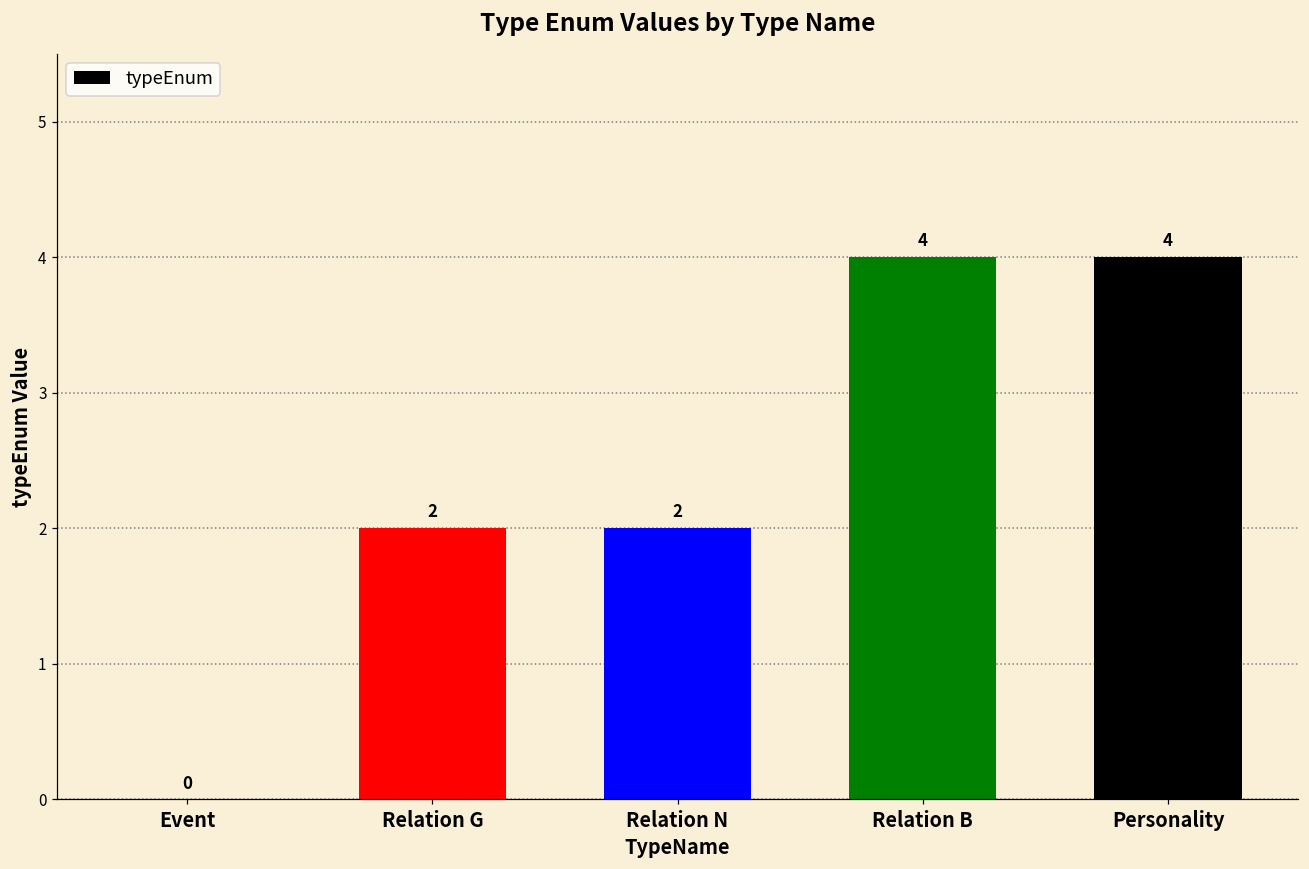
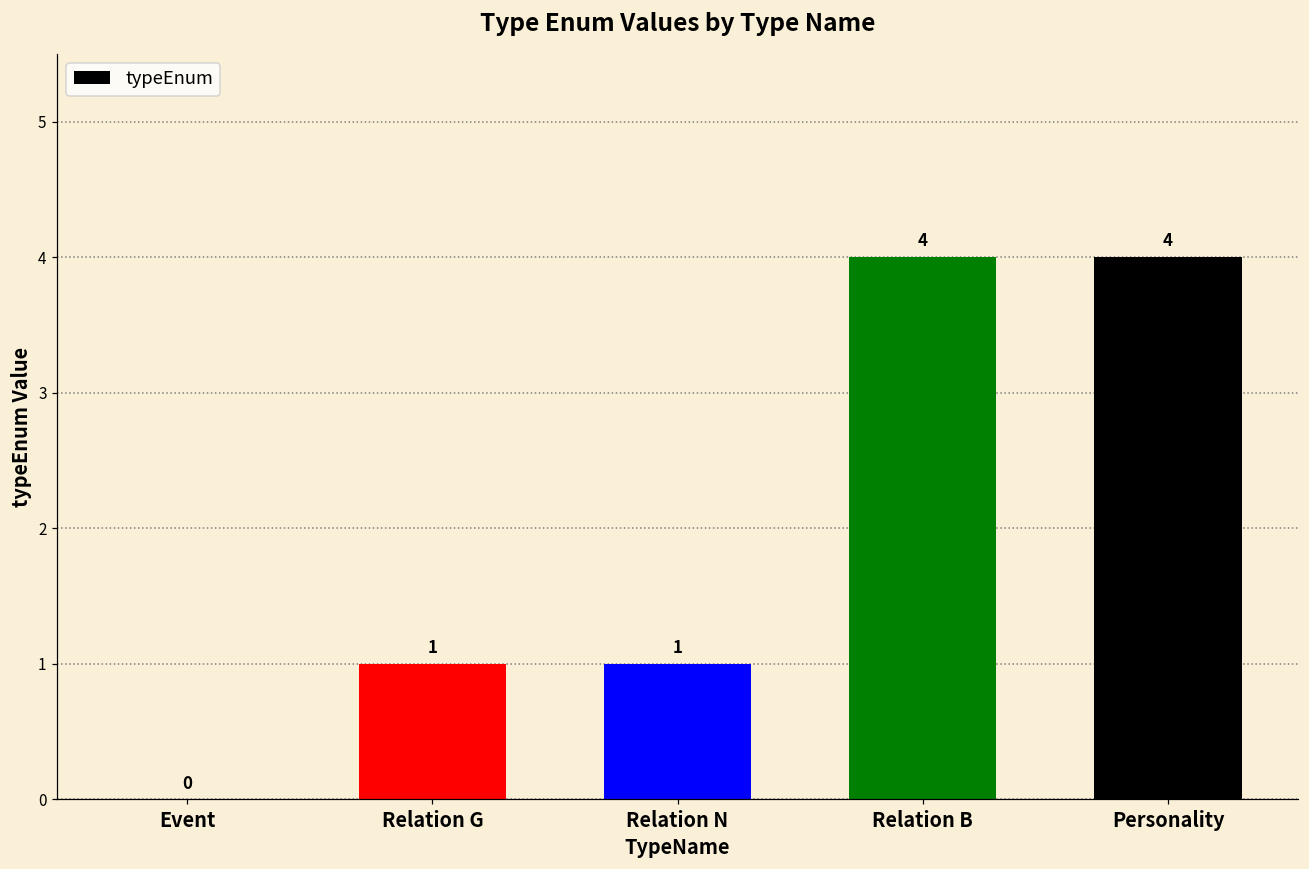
  {
    "Event": 0,
-   "Relation G": 2,
-   "Relation N": 2,
+   "Relation G": 1,
+   "Relation N": 1,
    "Relation B": 4,
    "Personality": 4
  }
